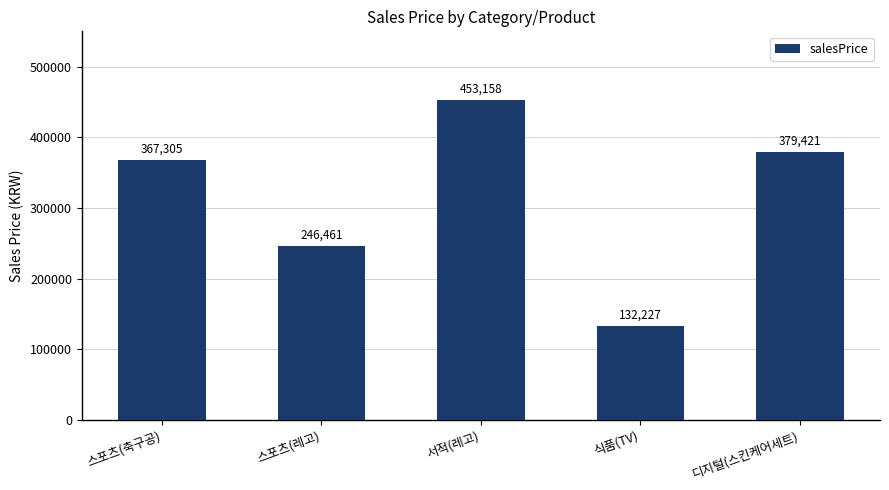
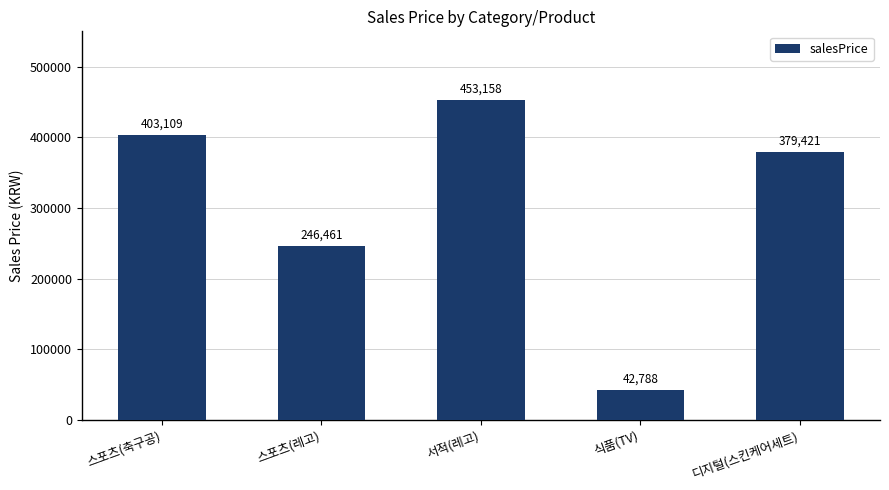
  {
-   "스포츠(축구공)": "367,305",
+   "스포츠(축구공)": "403,109",
    "스포츠(레고)": "246,461",
    "서적(레고)": "453,158",
-   "식품(TV)": "132,227",
+   "식품(TV)": "42,788",
    "디지털(스킨케어세트)": "379,421"
  }
